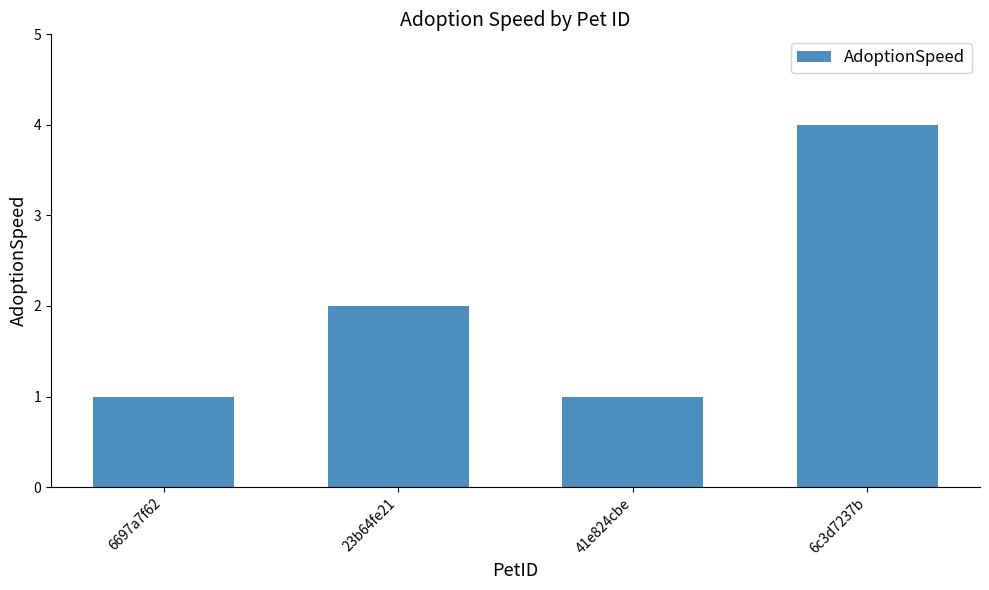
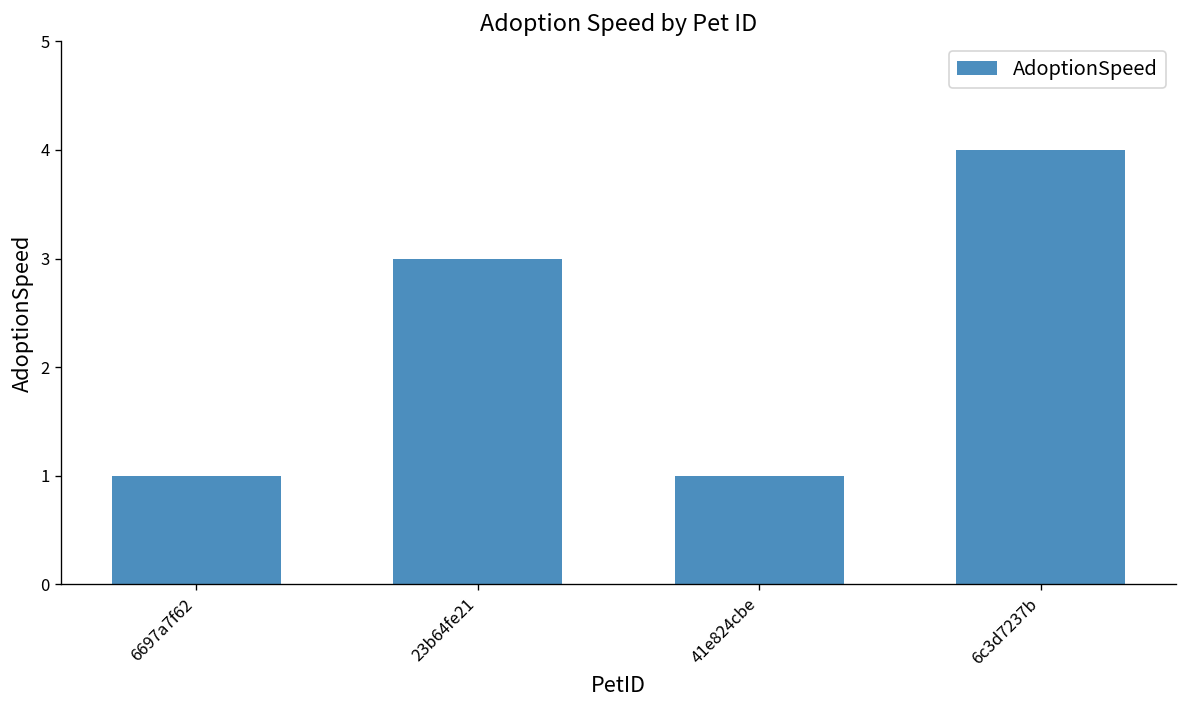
  {
    "6697a7f62": 1,
-   "23b64fe21": 2,
+   "23b64fe21": 3,
    "41e824cbe": 1,
    "6c3d7237b": 4
  }
